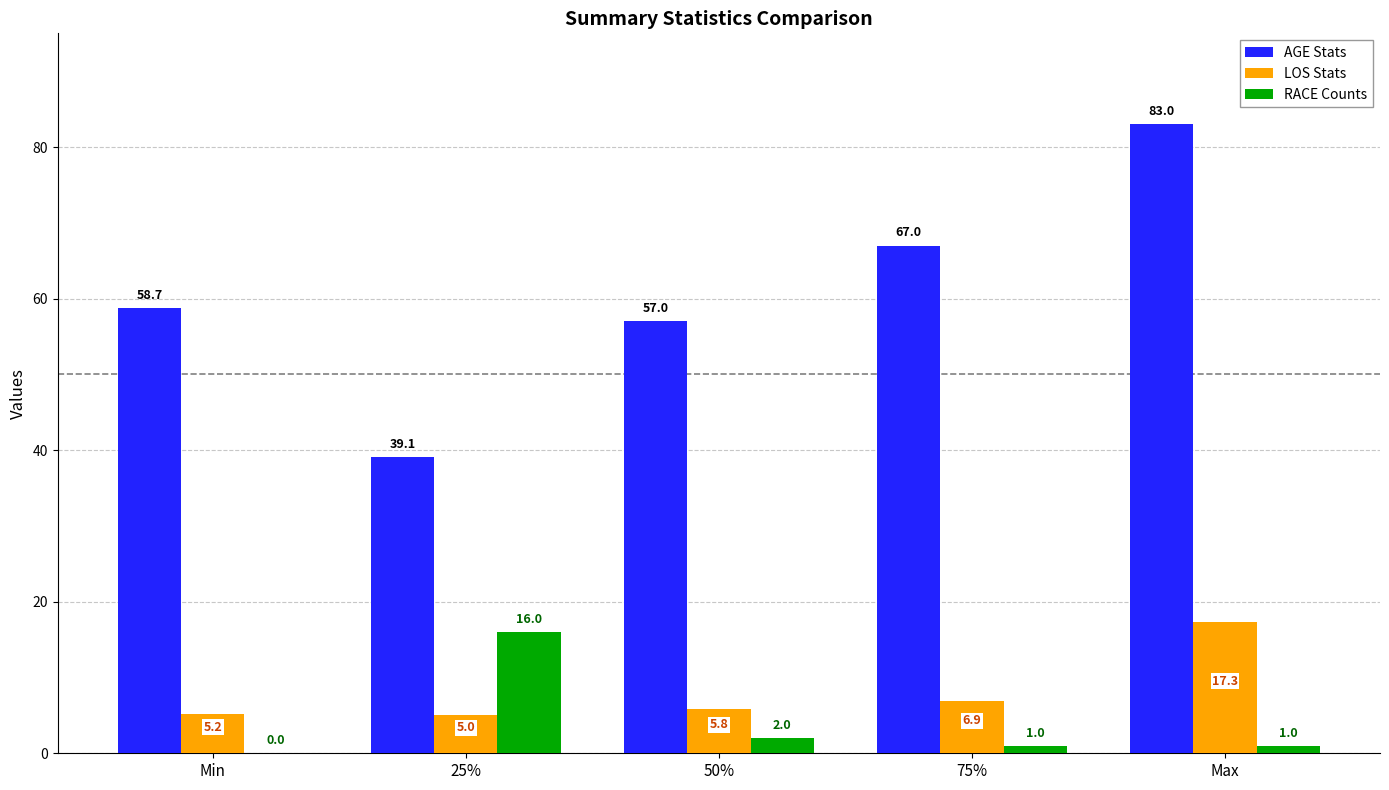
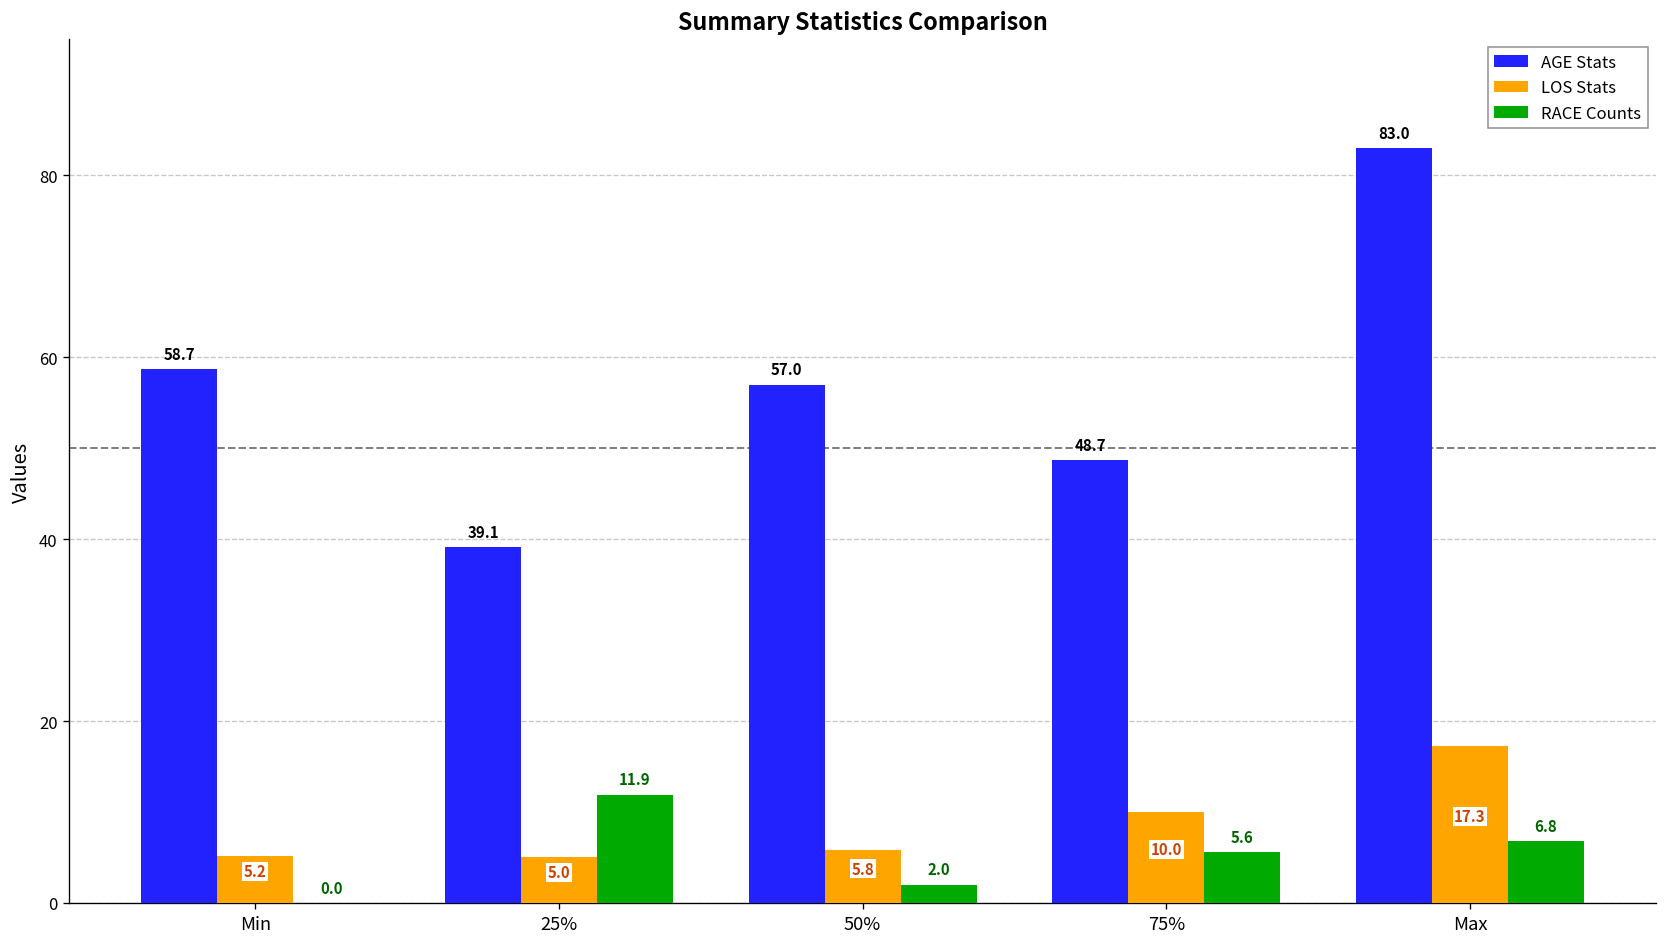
  {
    "AGE Stats": {
-     "75%": 67.0
+     "75%": 48.7
    },
    "LOS Stats": {
-     "75%": 6.9
+     "75%": 10.0
    },
    "RACE Counts": {
-     "25%": 16.0,
-     "75%": 1.0,
-     "Max": 1.0
+     "25%": 11.9,
+     "75%": 5.6,
+     "Max": 6.8
    }
  }
